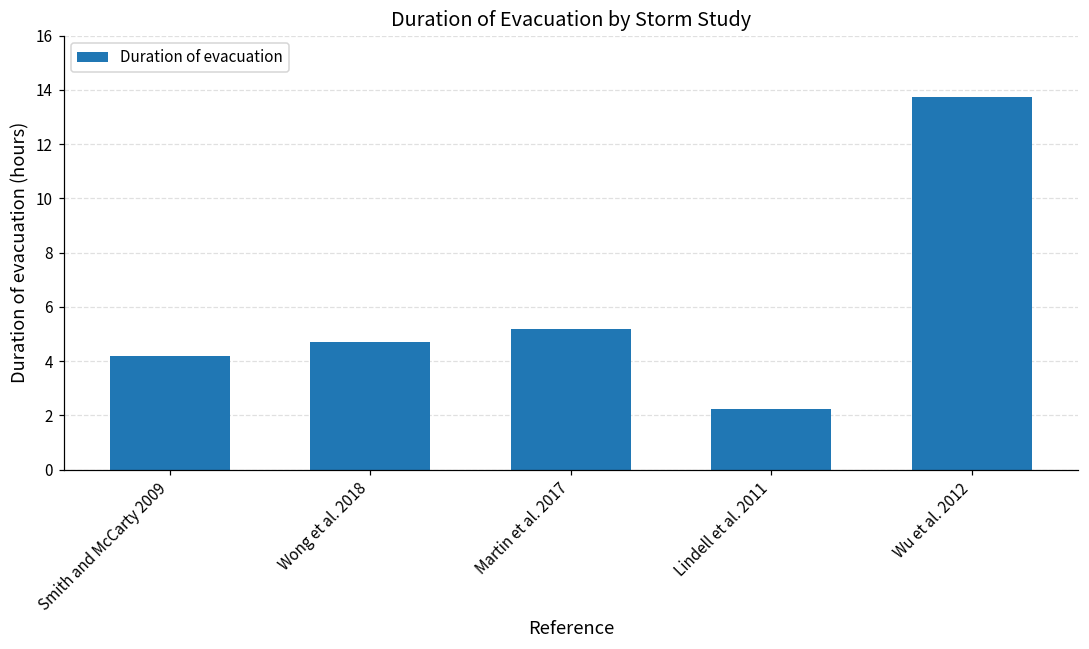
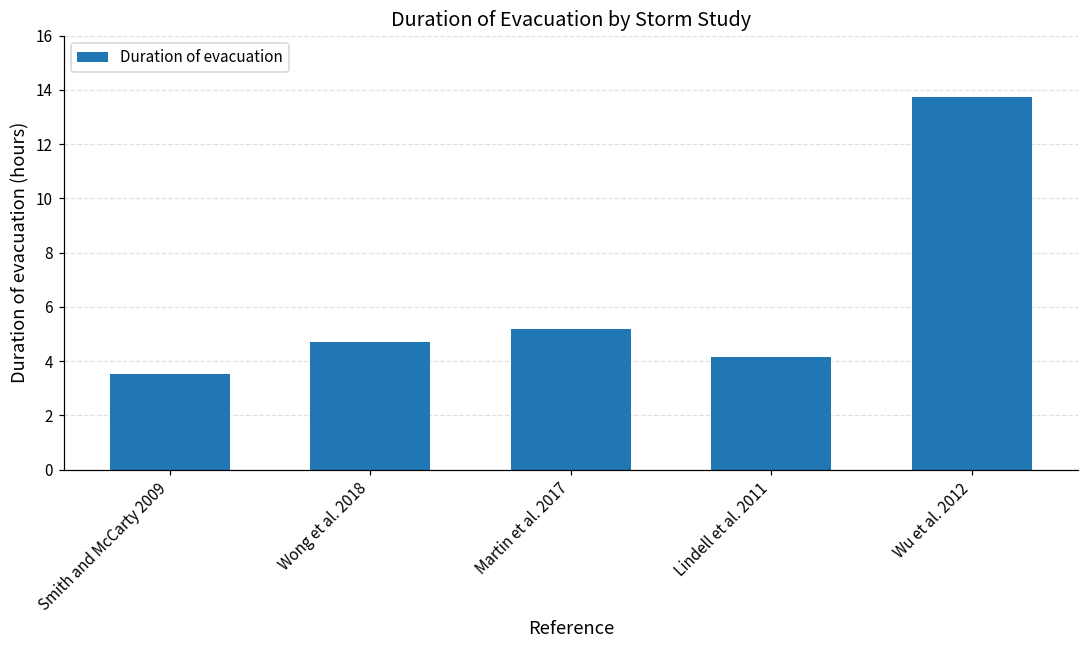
  {
-   "Smith and McCarty 2009": 4.2,
+   "Smith and McCarty 2009": 3.5,
    "Wong et al. 2018": 4.7,
    "Martin et al. 2017": 5.2,
-   "Lindell et al. 2011": 2.2,
+   "Lindell et al. 2011": 4.2,
    "Wu et al. 2012": 13.8
  }
